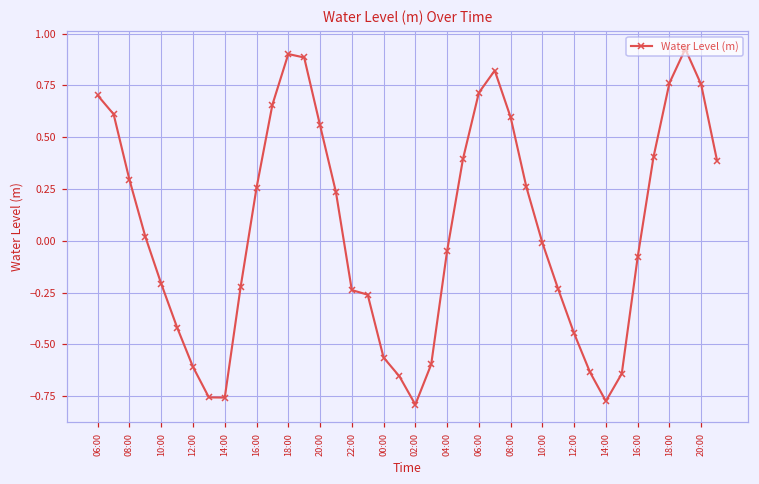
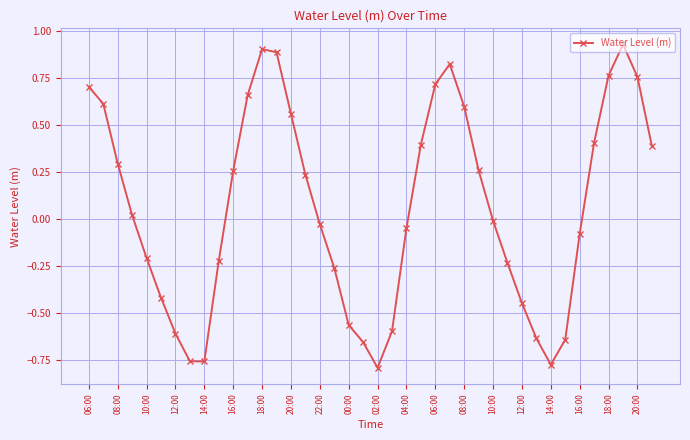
  {
-   "22:00": -0.24,
+   "22:00": -0.03,
    "00:00": -0.56,
    "02:00": -0.79,
    "04:00": -0.05
  }
